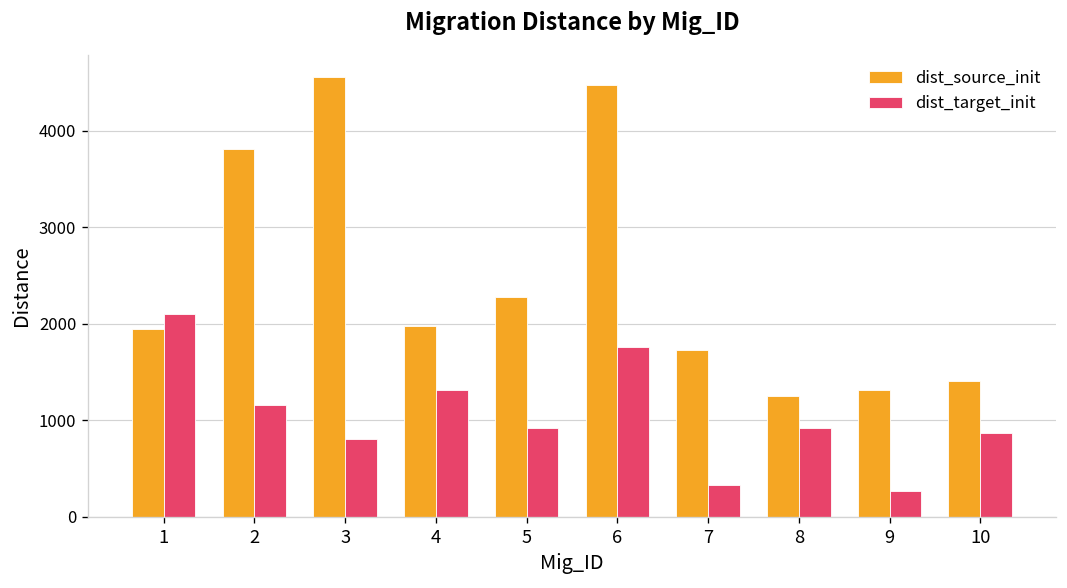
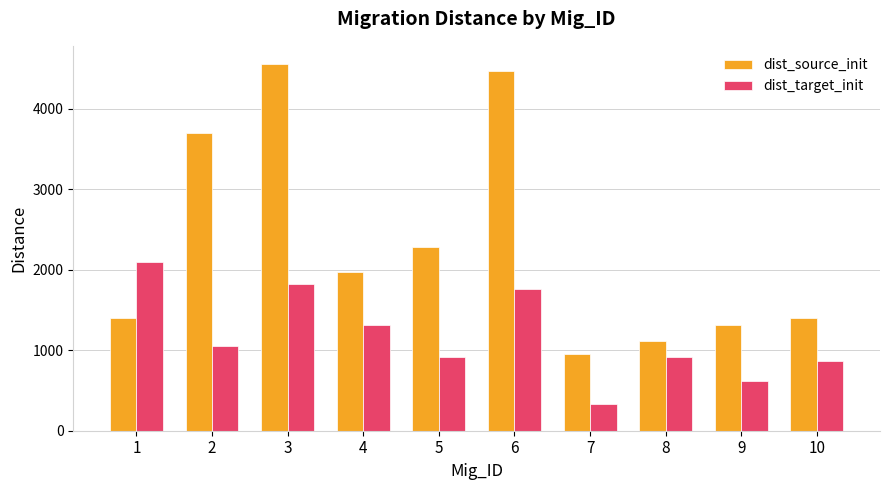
  {
    "dist_source_init": {
-     "1": 1900,
-     "2": 3800,
+     "1": 1400,
+     "2": 3700,
      "3": 4600,
      "4": 2000,
      "5": 2300,
      "6": 4500,
-     "7": 1700,
-     "8": 1300,
+     "7": 900,
+     "8": 1100,
      "9": 1300,
      "10": 1400
    },
    "dist_target_init": {
      "1": 2100,
-     "2": 1200,
-     "3": 800,
+     "2": 1100,
+     "3": 1800,
      "4": 1300,
      "5": 900,
      "6": 1800,
      "7": 300,
      "8": 900,
-     "9": 300,
+     "9": 600,
      "10": 900
    }
  }
